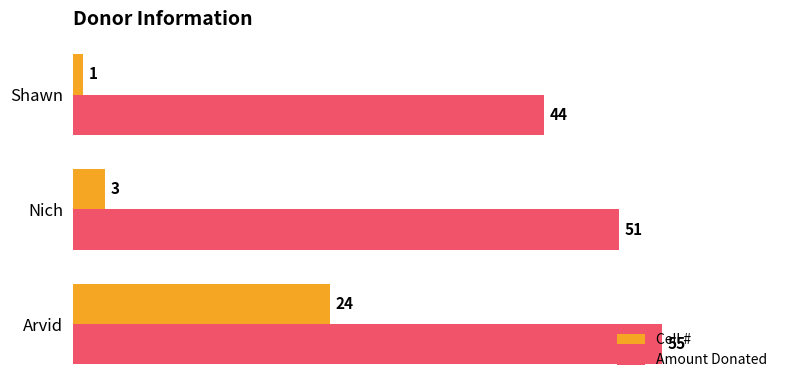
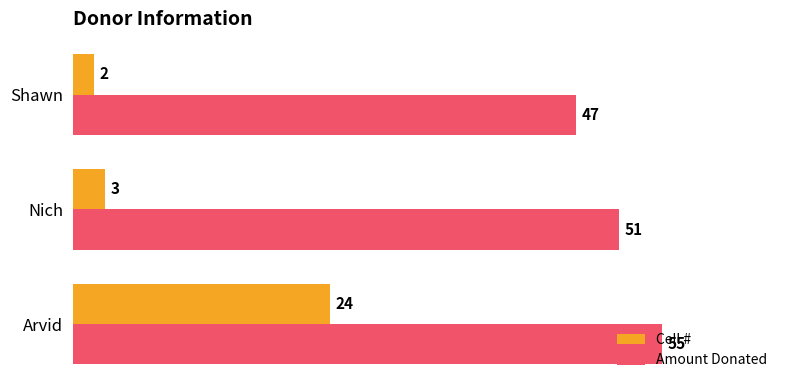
  {
    "Cell #": {
-     "Shawn": 1,
+     "Shawn": 2,
      "Nich": 3,
      "Arvid": 24
    },
    "Amount Donated": {
-     "Shawn": 44,
+     "Shawn": 47,
      "Nich": 51,
      "Arvid": 55
    }
  }
